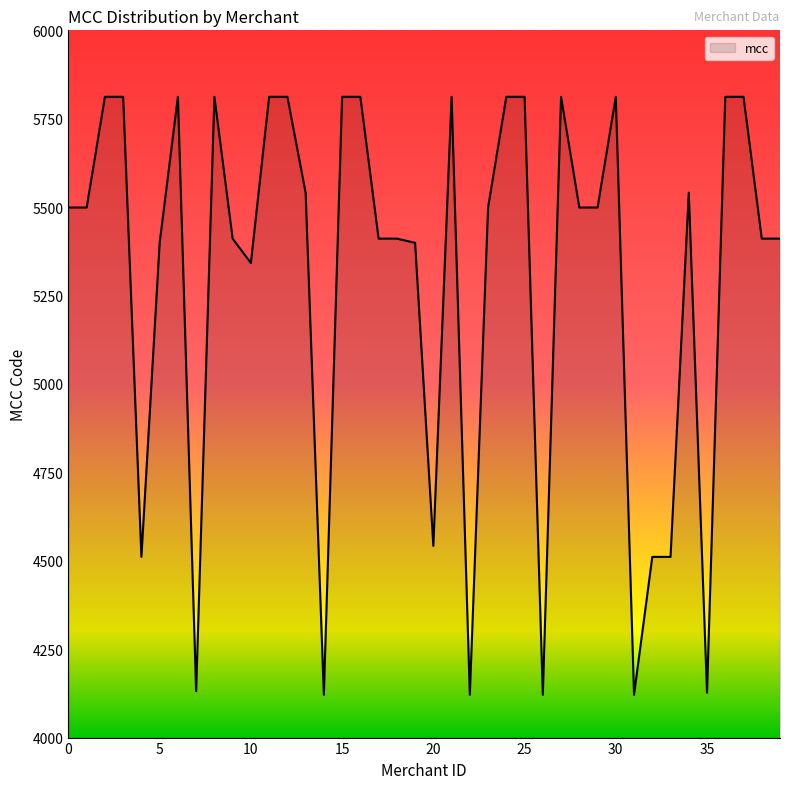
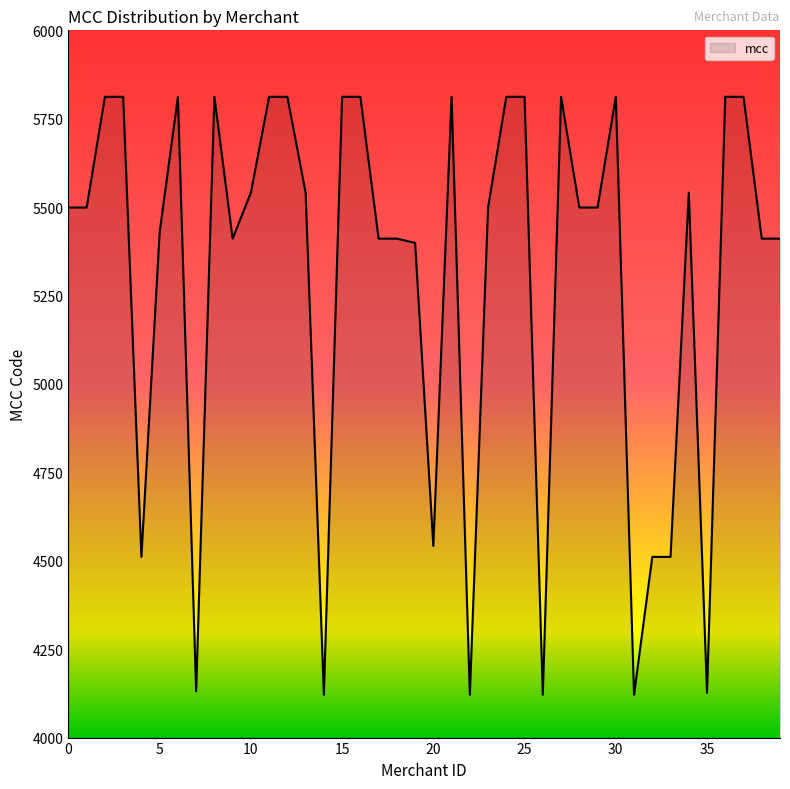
  {
    "0": 5500,
-   "5": 5400,
-   "10": 5340,
+   "5": 5430,
+   "10": 5540,
    "15": 5810,
    "20": 4540,
    "25": 5810,
    "30": 5810,
    "35": 4130
  }
